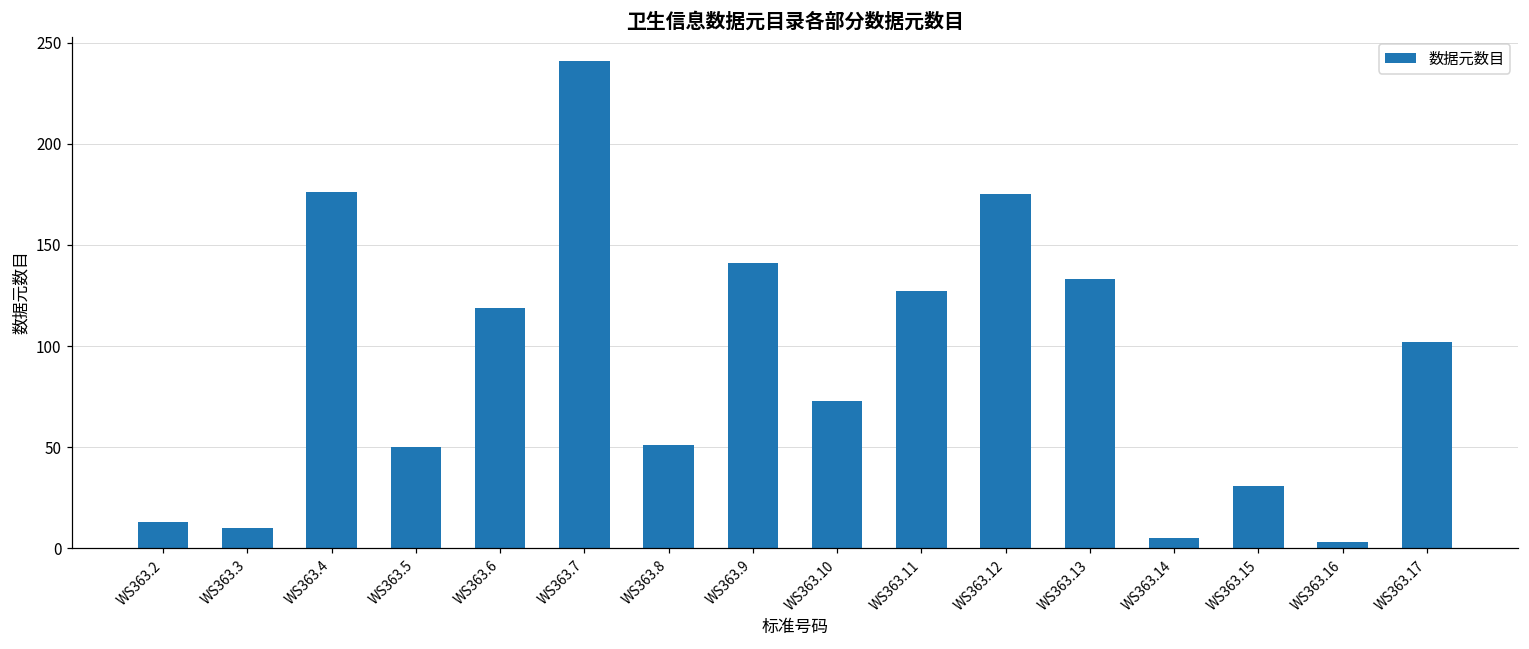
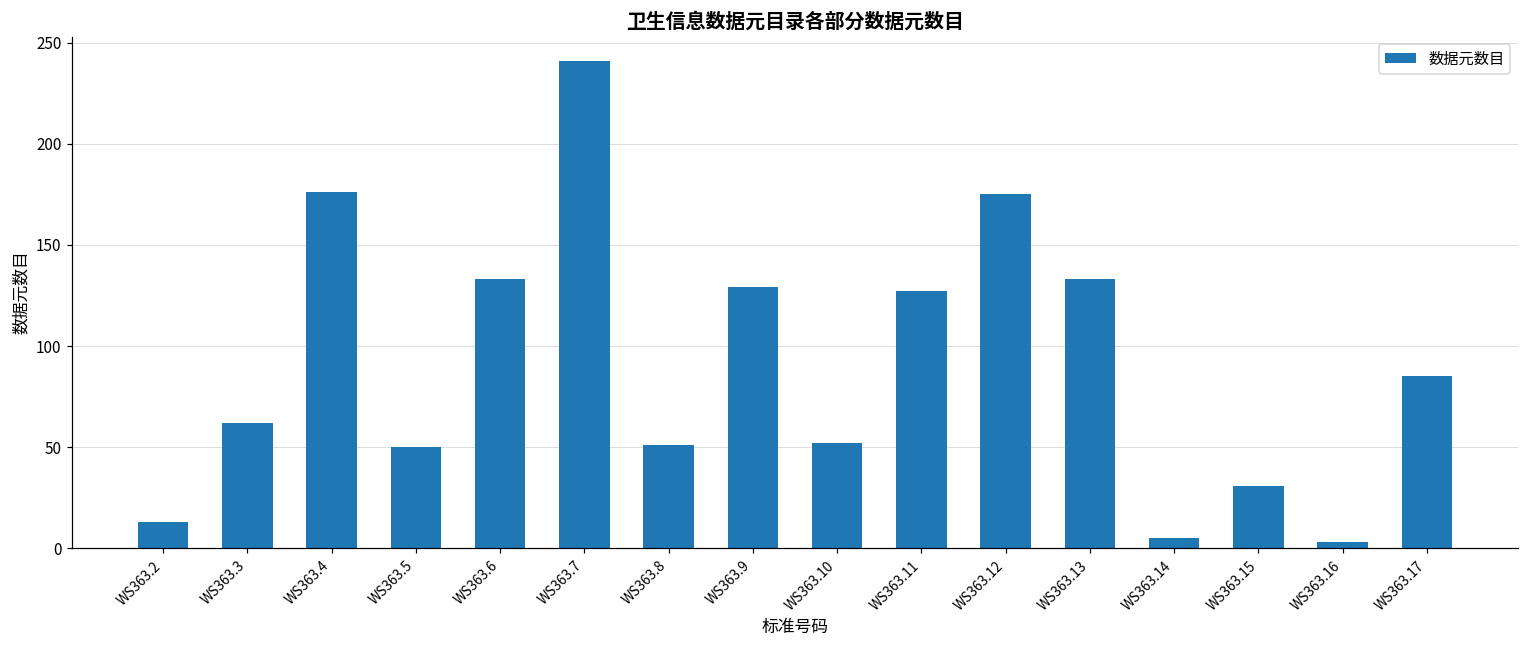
  {
    "WS363.2": 13,
-   "WS363.3": 10,
+   "WS363.3": 62,
    "WS363.4": 176,
    "WS363.5": 50,
-   "WS363.6": 119,
+   "WS363.6": 133,
    "WS363.7": 241,
    "WS363.8": 51,
-   "WS363.9": 141,
-   "WS363.10": 73,
+   "WS363.9": 129,
+   "WS363.10": 52,
    "WS363.11": 127,
    "WS363.12": 175,
    "WS363.13": 133,
    "WS363.14": 5,
    "WS363.15": 31,
    "WS363.16": 3,
-   "WS363.17": 102
+   "WS363.17": 85
  }
